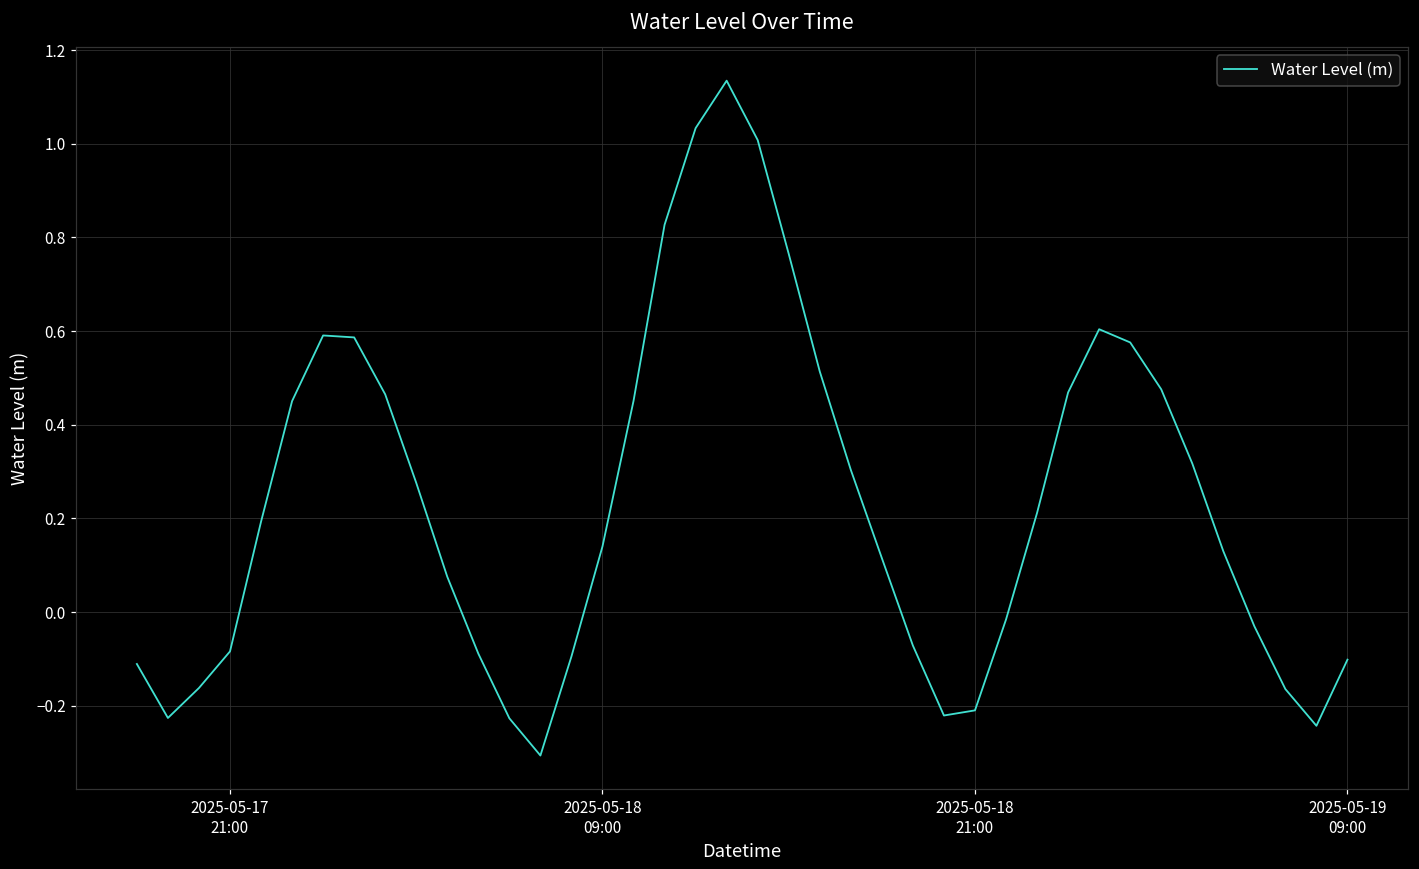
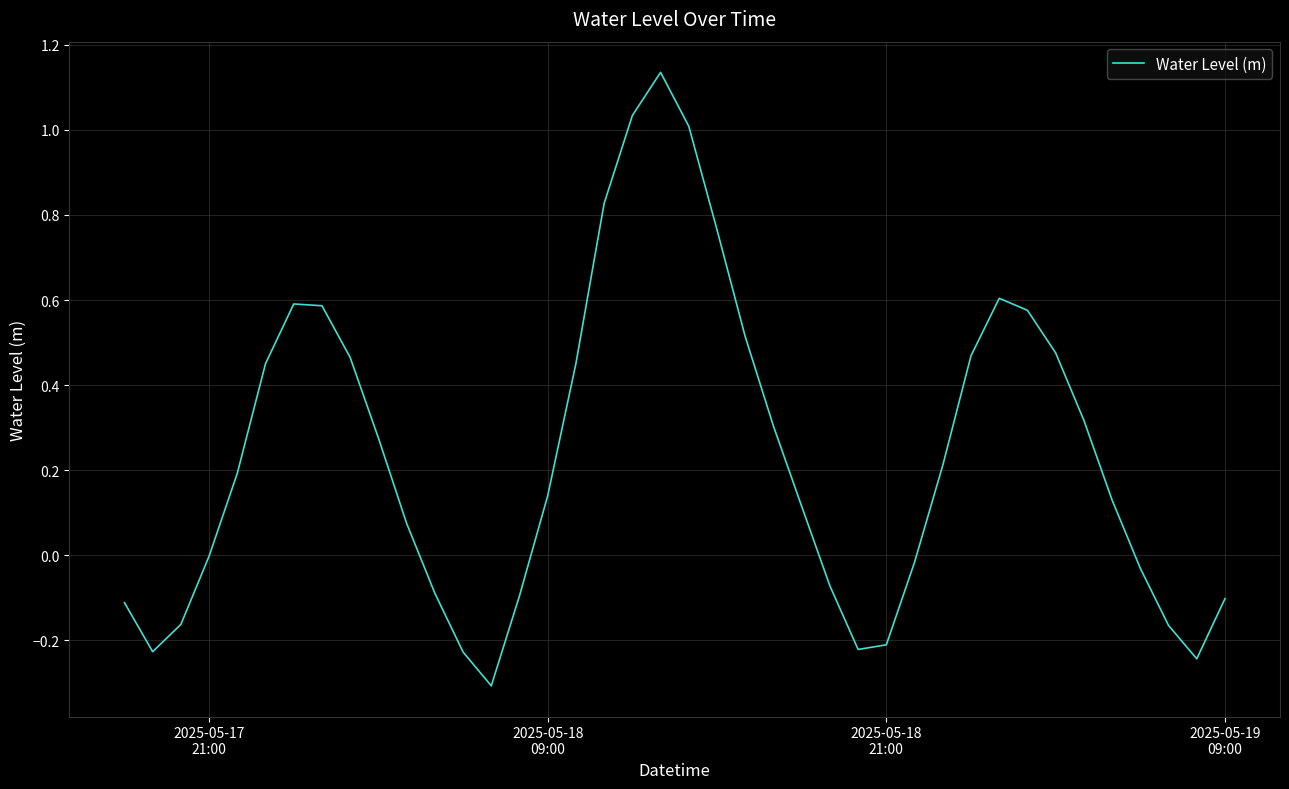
  {
-   "2025-05-17 21:00": -0.08,
+   "2025-05-17 21:00": 0.00,
    "2025-05-18 09:00": 0.14,
    "2025-05-18 21:00": -0.21,
    "2025-05-19 09:00": -0.10
  }
